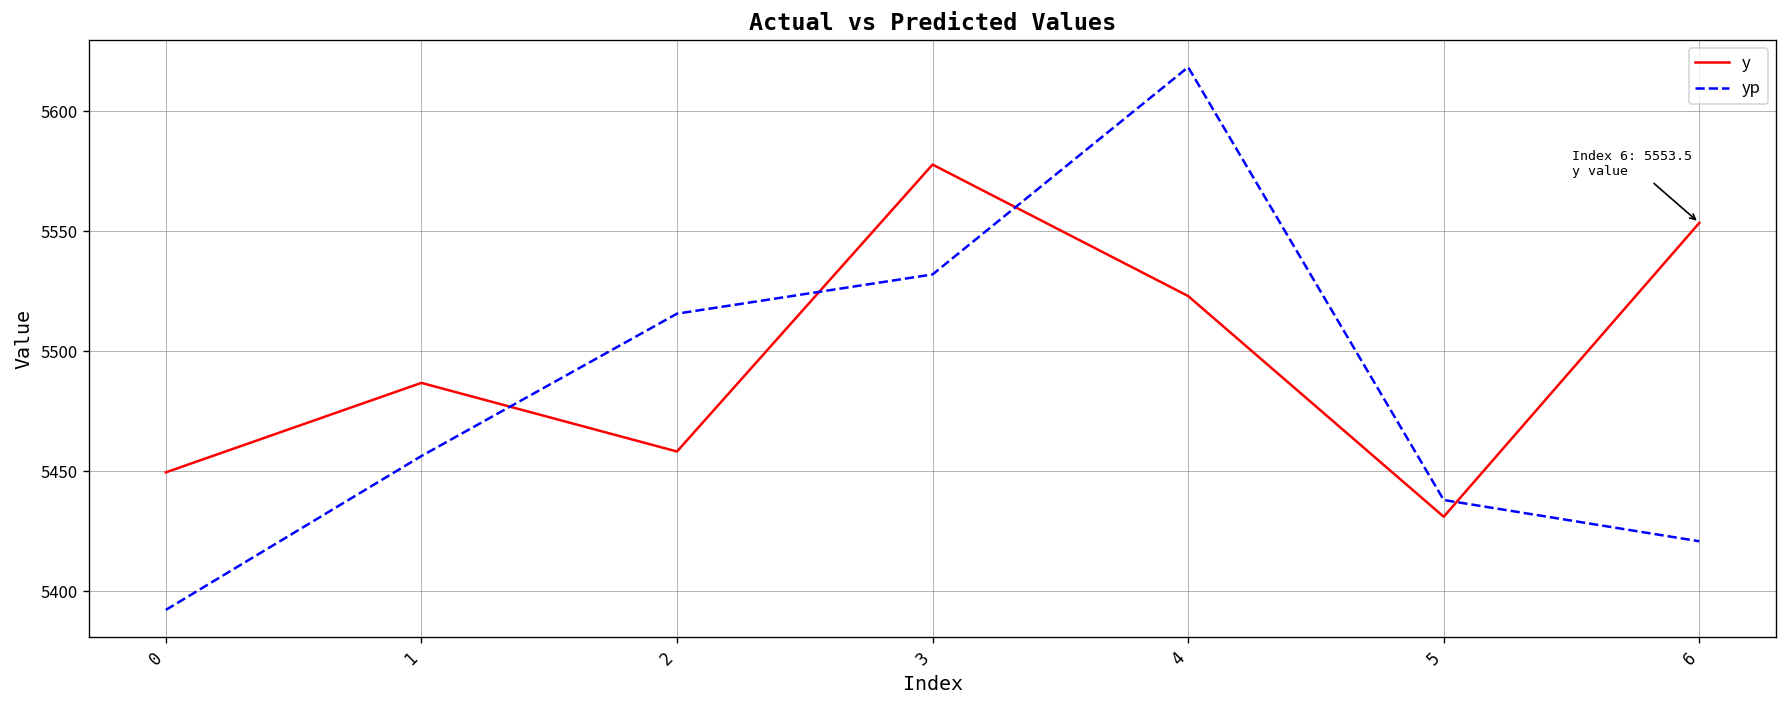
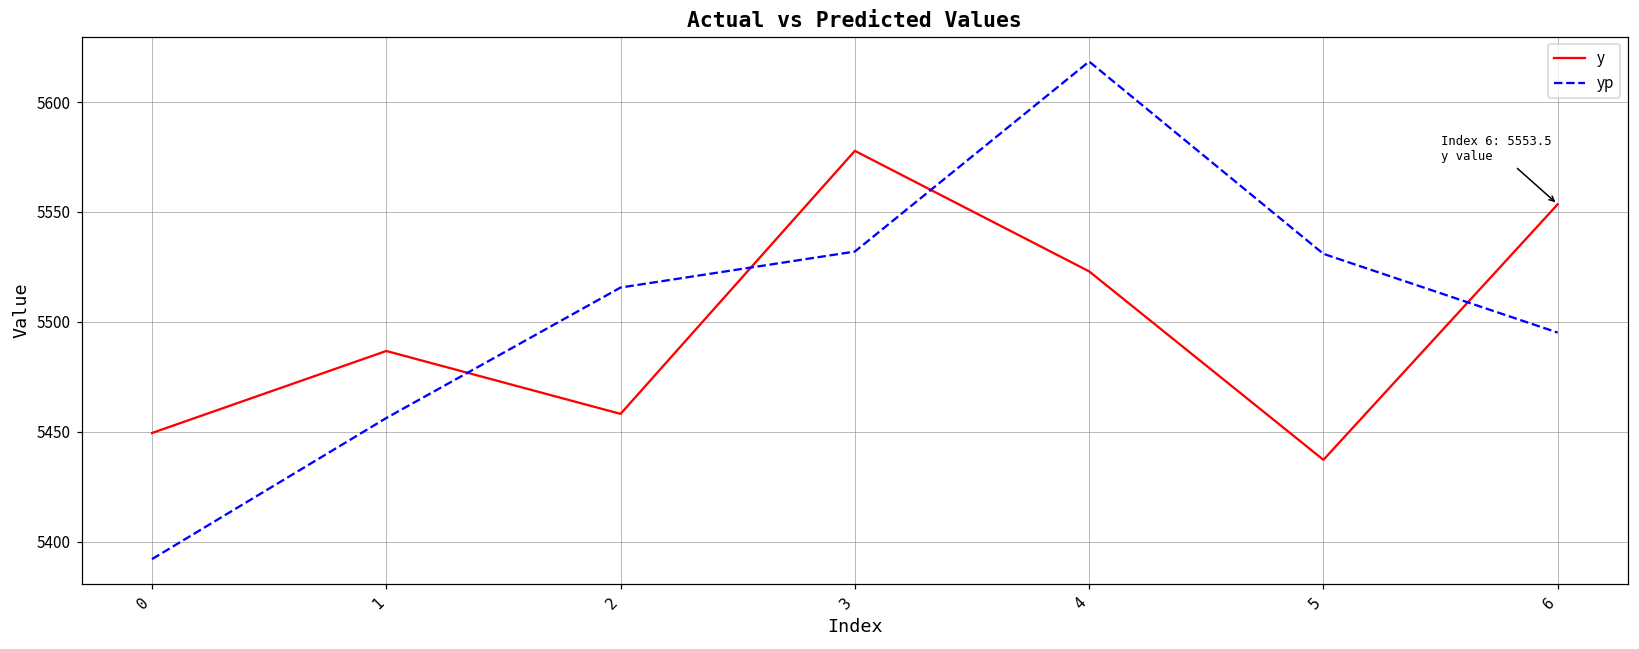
  {
    "y": {
      "0": 5450,
      "1": 5487,
      "2": 5458,
      "3": 5578,
      "4": 5523,
-     "5": 5431
+     "5": 5437
    },
    "yp": {
      "0": 5392,
      "1": 5456,
      "2": 5516,
      "3": 5532,
      "4": 5618,
-     "5": 5438,
-     "6": 5421
+     "5": 5531,
+     "6": 5495
    }
  }
